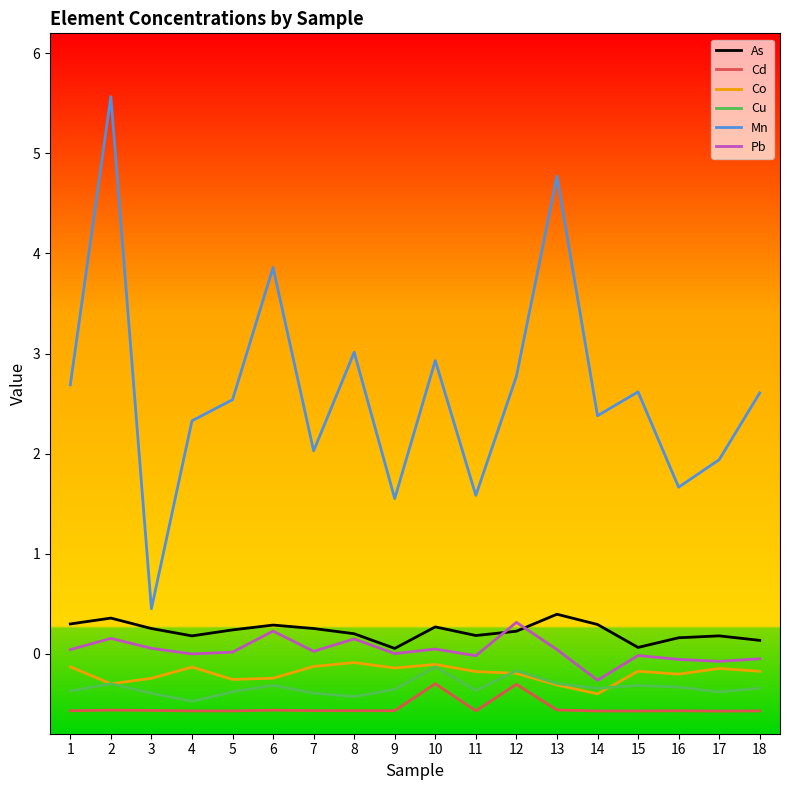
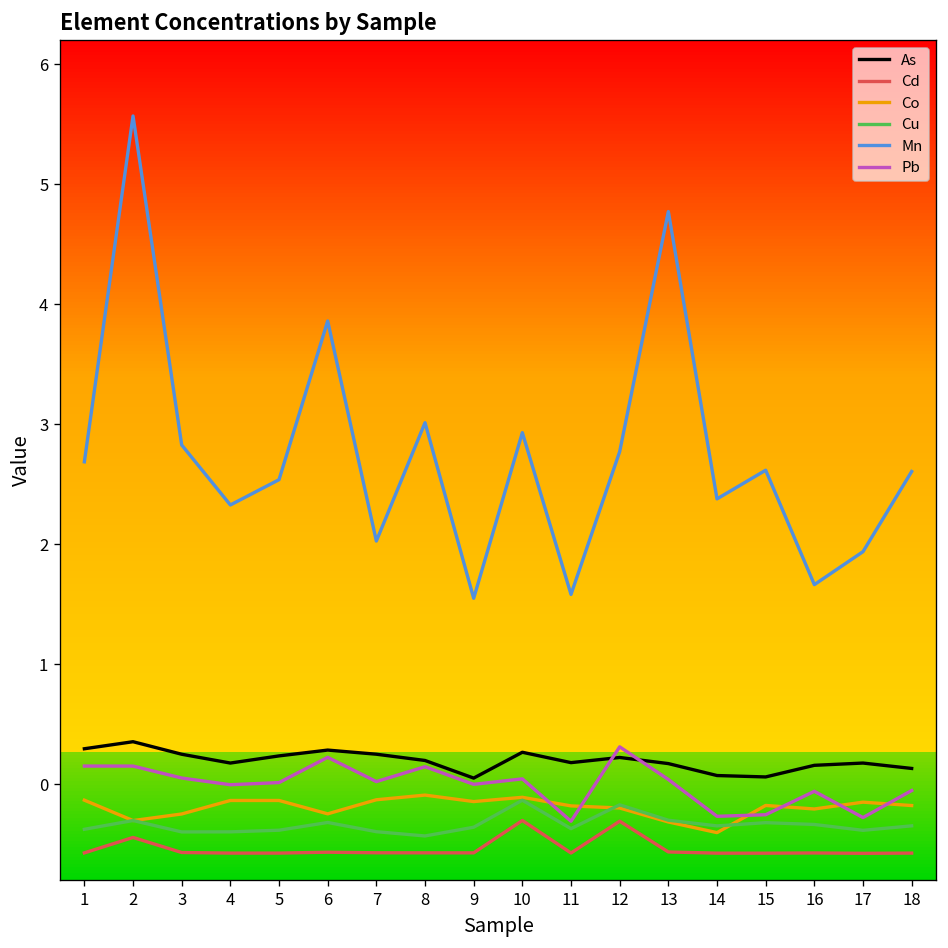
  {
    "As": {
      "1": 0.30,
      "2": 0.36,
      "3": 0.25,
      "4": 0.18,
      "5": 0.24,
      "6": 0.29,
      "7": 0.25,
      "8": 0.20,
      "9": 0.05,
      "10": 0.27,
      "11": 0.18,
      "12": 0.22,
-     "13": 0.39,
-     "14": 0.29,
+     "13": 0.17,
+     "14": 0.07,
      "15": 0.06,
      "16": 0.16,
      "17": 0.18,
      "18": 0.13
    },
    "Cd": {
      "1": -0.57,
-     "2": -0.56,
+     "2": -0.44,
      "3": -0.57,
      "4": -0.57,
      "5": -0.57,
      "6": -0.56,
      "7": -0.57,
      "8": -0.57,
      "9": -0.57,
      "10": -0.30,
      "11": -0.57,
      "12": -0.31,
      "13": -0.56,
      "14": -0.57,
      "15": -0.57,
      "16": -0.57,
      "17": -0.57,
      "18": -0.57
    },
    "Co": {
      "1": -0.13,
      "3": -0.25,
      "4": -0.13,
-     "5": -0.26,
+     "5": -0.13,
      "6": -0.24,
      "7": -0.13,
      "8": -0.09,
      "9": -0.14,
      "11": -0.18,
      "12": -0.20,
      "14": -0.40,
      "15": -0.18,
      "16": -0.20,
      "17": -0.15,
      "18": -0.18
    },
    "Cu": {
      "1": -0.37,
      "3": -0.40,
-     "4": -0.48,
+     "4": -0.40,
      "5": -0.38,
      "6": -0.32,
      "7": -0.39,
      "8": -0.43,
      "9": -0.36,
      "11": -0.37,
      "12": -0.17,
      "14": -0.35,
      "15": -0.32,
      "16": -0.33,
      "17": -0.38,
      "18": -0.35
    },
    "Mn": {
      "1": 2.69,
      "2": 5.57,
-     "3": 0.45,
+     "3": 2.83,
      "4": 2.33,
      "5": 2.54,
      "6": 3.86,
      "7": 2.03,
      "8": 3.01,
      "9": 1.55,
      "10": 2.93,
      "11": 1.58,
      "12": 2.77,
      "13": 4.77,
      "14": 2.38,
      "15": 2.62,
      "16": 1.66,
      "17": 1.94,
      "18": 2.61
    },
    "Pb": {
-     "1": 0.04,
+     "1": 0.15,
      "2": 0.15,
      "3": 0.05,
      "4": 0.00,
      "5": 0.02,
      "6": 0.23,
      "7": 0.02,
      "8": 0.15,
      "9": 0.00,
      "10": 0.05,
-     "11": -0.02,
+     "11": -0.31,
      "12": 0.31,
      "13": 0.04,
      "14": -0.27,
-     "15": -0.02,
+     "15": -0.25,
      "16": -0.06,
-     "17": -0.08,
+     "17": -0.28,
      "18": -0.05
    }
  }
